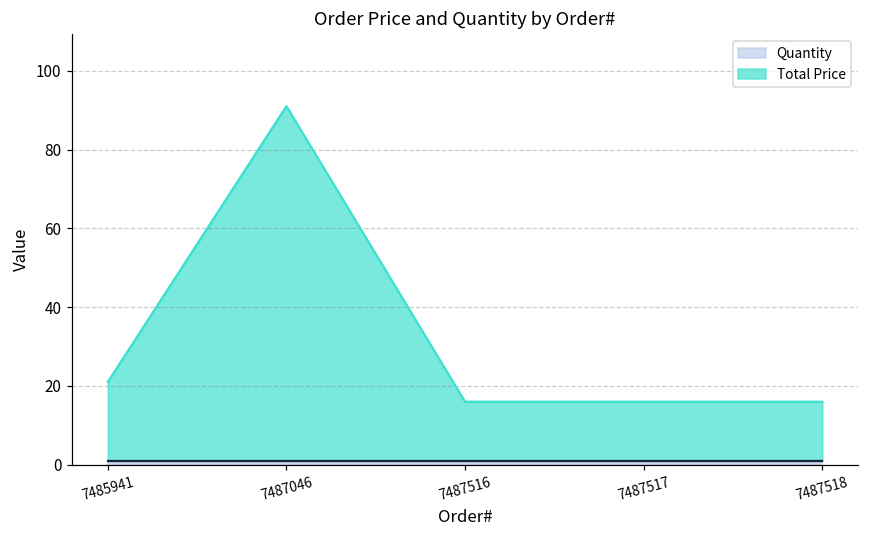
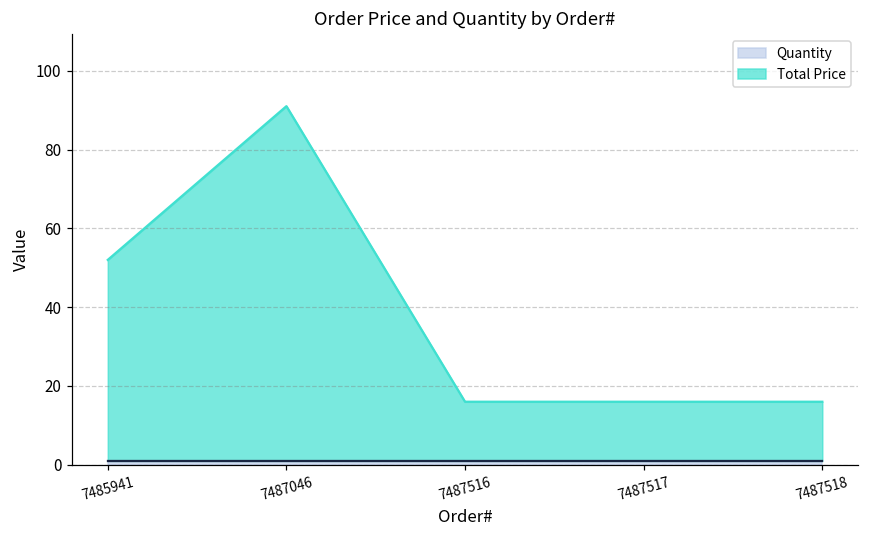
  {
    "Quantity": {
      "7485941": 1,
      "7487046": 1,
      "7487516": 1,
      "7487517": 1,
      "7487518": 1
    },
    "Total Price": {
-     "7485941": 21,
+     "7485941": 52,
      "7487046": 91,
      "7487516": 16,
      "7487517": 16,
      "7487518": 16
    }
  }
